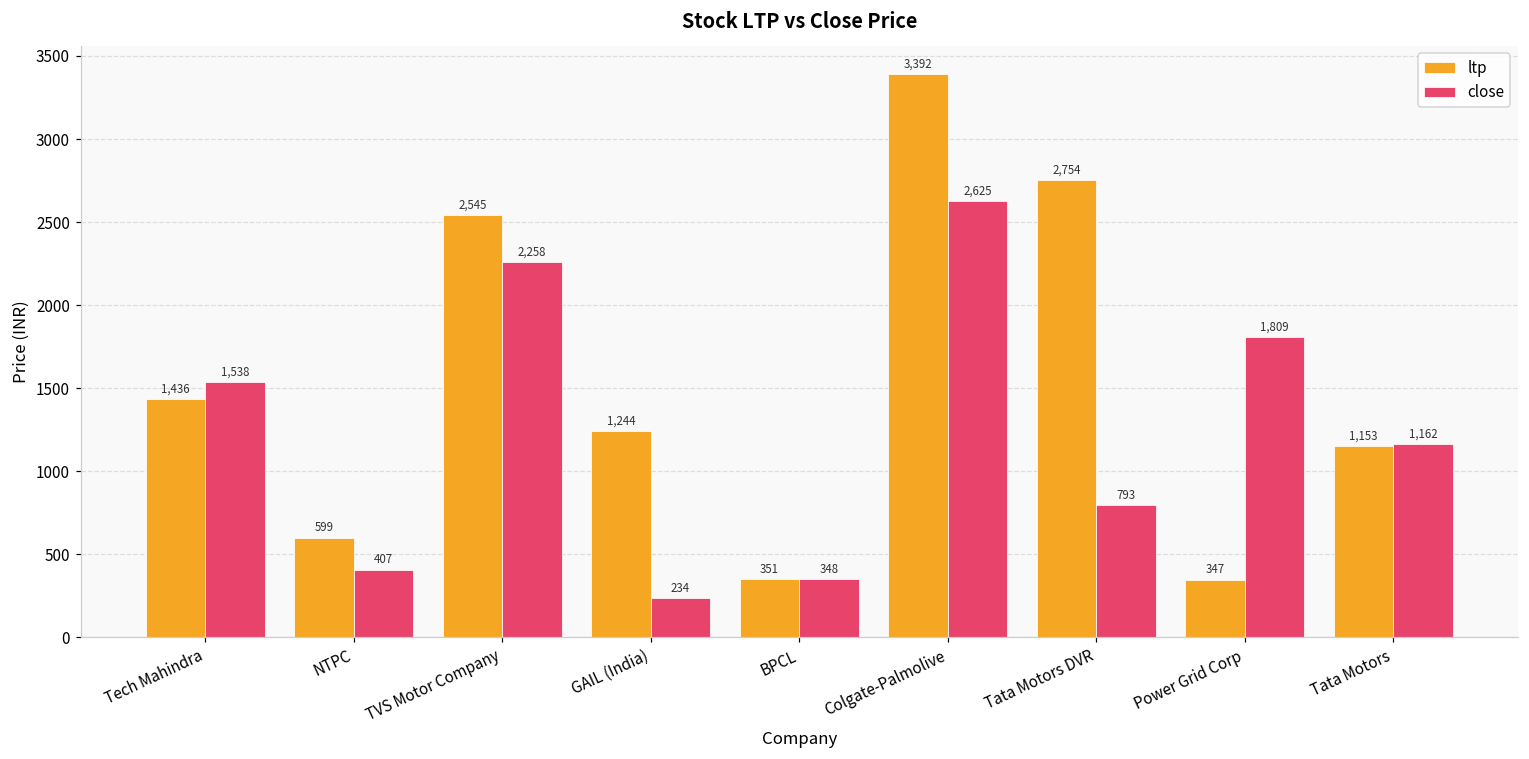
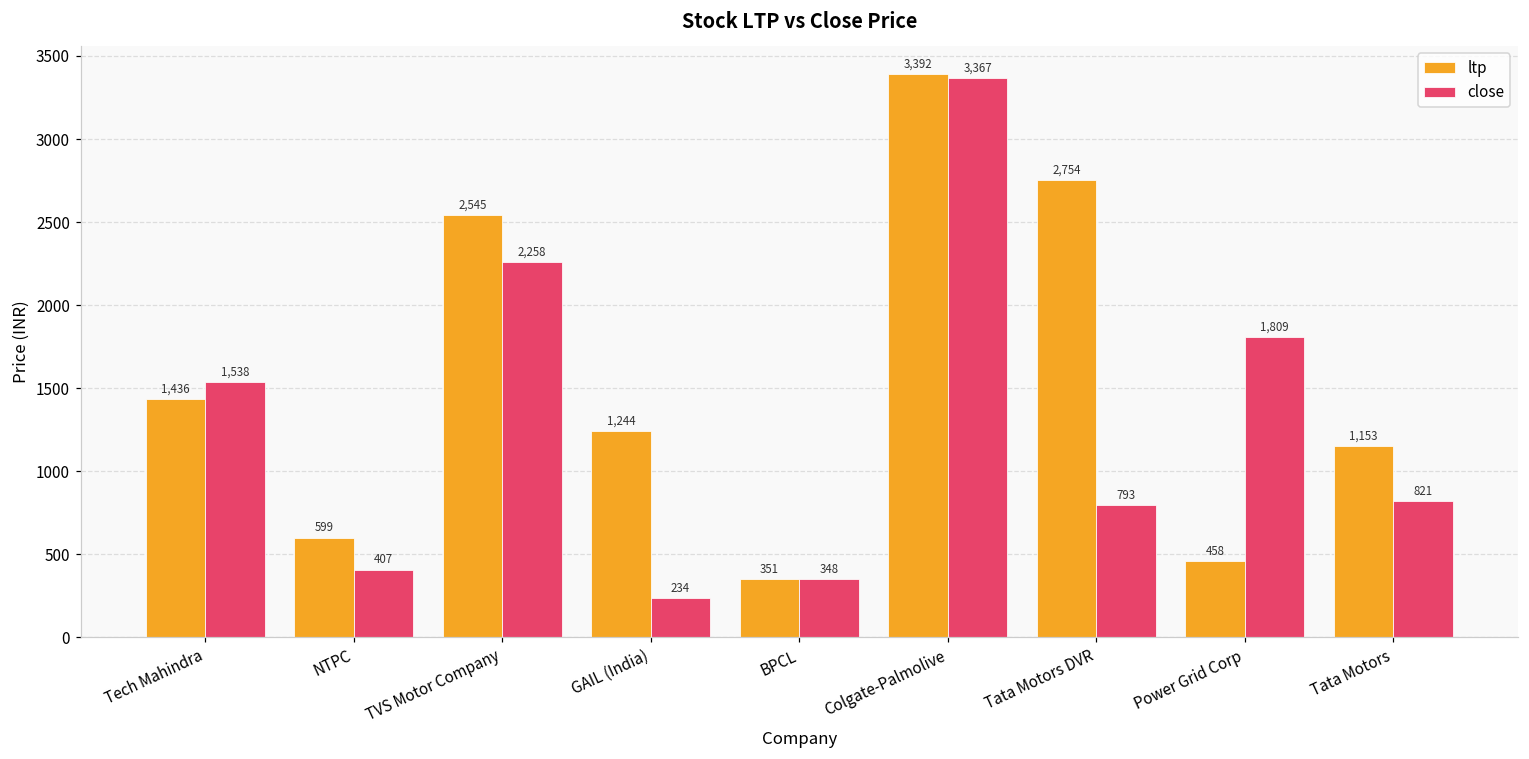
  {
    "ltp": {
      "Tech Mahindra": "1,436",
      "NTPC": "599",
      "TVS Motor Company": "2,545",
      "GAIL (India)": "1,244",
      "BPCL": "351",
      "Colgate-Palmolive": "3,392",
      "Tata Motors DVR": "2,754",
-     "Power Grid Corp": "347",
+     "Power Grid Corp": "458",
      "Tata Motors": "1,153"
    },
    "close": {
      "Tech Mahindra": "1,538",
      "NTPC": "407",
      "TVS Motor Company": "2,258",
      "GAIL (India)": "234",
      "BPCL": "348",
-     "Colgate-Palmolive": "2,625",
+     "Colgate-Palmolive": "3,367",
      "Tata Motors DVR": "793",
      "Power Grid Corp": "1,809",
-     "Tata Motors": "1,162"
+     "Tata Motors": "821"
    }
  }
